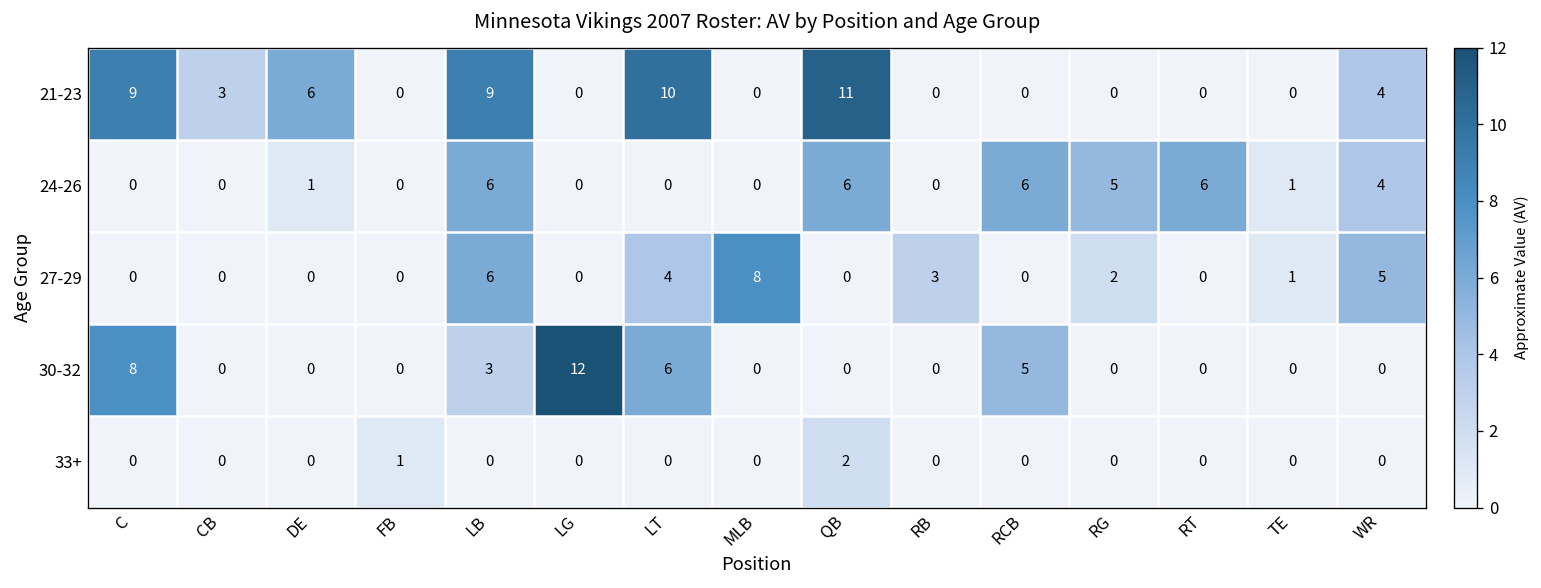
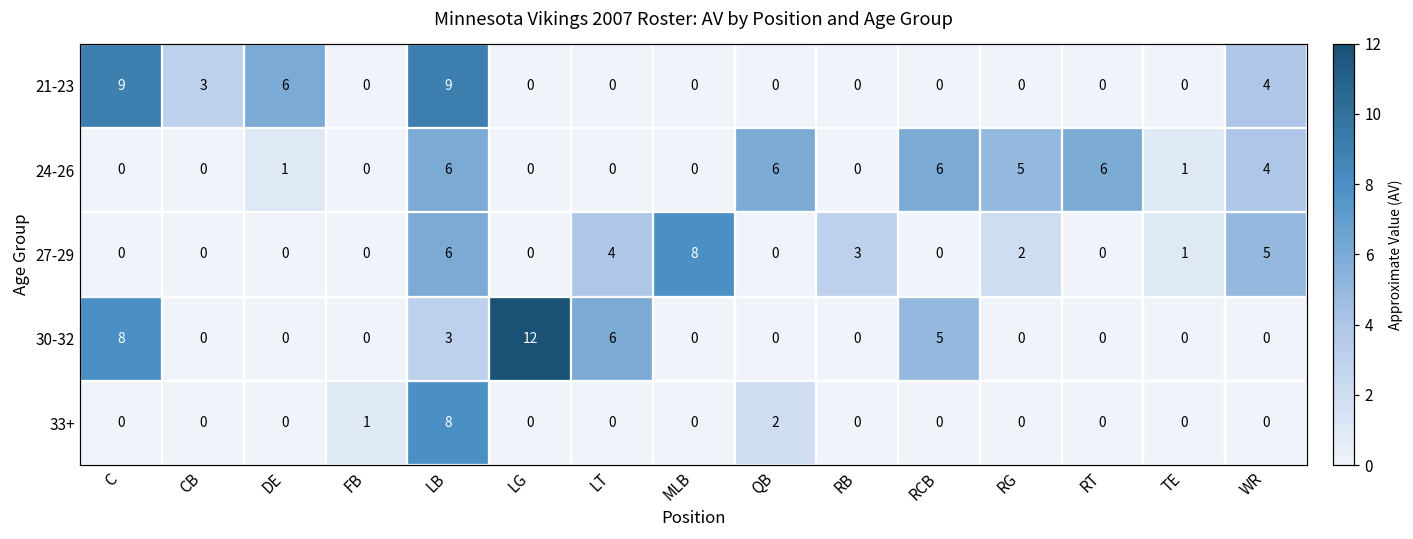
  {
    "21-23": {
      "C": 9,
      "CB": 3,
      "DE": 6,
      "FB": 0,
      "LB": 9,
      "LG": 0,
-     "LT": 10,
+     "LT": 0,
      "MLB": 0,
-     "QB": 11,
+     "QB": 0,
      "RB": 0,
      "RCB": 0,
      "RG": 0,
      "RT": 0,
      "TE": 0,
      "WR": 4
    },
    "24-26": {
      "C": 0,
      "CB": 0,
      "DE": 1,
      "FB": 0,
      "LB": 6,
      "LG": 0,
      "LT": 0,
      "MLB": 0,
      "QB": 6,
      "RB": 0,
      "RCB": 6,
      "RG": 5,
      "RT": 6,
      "TE": 1,
      "WR": 4
    },
    "27-29": {
      "C": 0,
      "CB": 0,
      "DE": 0,
      "FB": 0,
      "LB": 6,
      "LG": 0,
      "LT": 4,
      "MLB": 8,
      "QB": 0,
      "RB": 3,
      "RCB": 0,
      "RG": 2,
      "RT": 0,
      "TE": 1,
      "WR": 5
    },
    "30-32": {
      "C": 8,
      "CB": 0,
      "DE": 0,
      "FB": 0,
      "LB": 3,
      "LG": 12,
      "LT": 6,
      "MLB": 0,
      "QB": 0,
      "RB": 0,
      "RCB": 5,
      "RG": 0,
      "RT": 0,
      "TE": 0,
      "WR": 0
    },
    "33+": {
      "C": 0,
      "CB": 0,
      "DE": 0,
      "FB": 1,
-     "LB": 0,
+     "LB": 8,
      "LG": 0,
      "LT": 0,
      "MLB": 0,
      "QB": 2,
      "RB": 0,
      "RCB": 0,
      "RG": 0,
      "RT": 0,
      "TE": 0,
      "WR": 0
    }
  }
